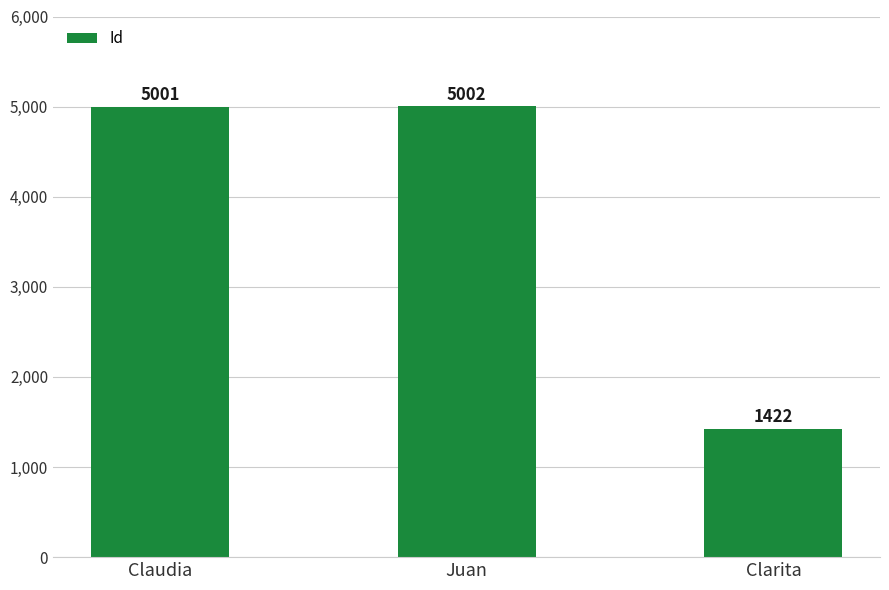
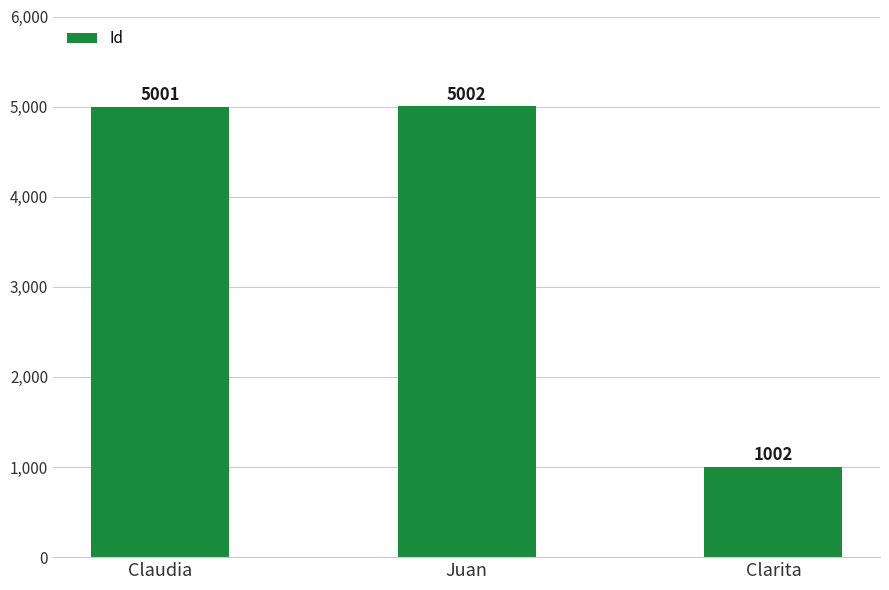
  {
    "Claudia": 5001,
    "Juan": 5002,
-   "Clarita": 1422
+   "Clarita": 1002
  }
